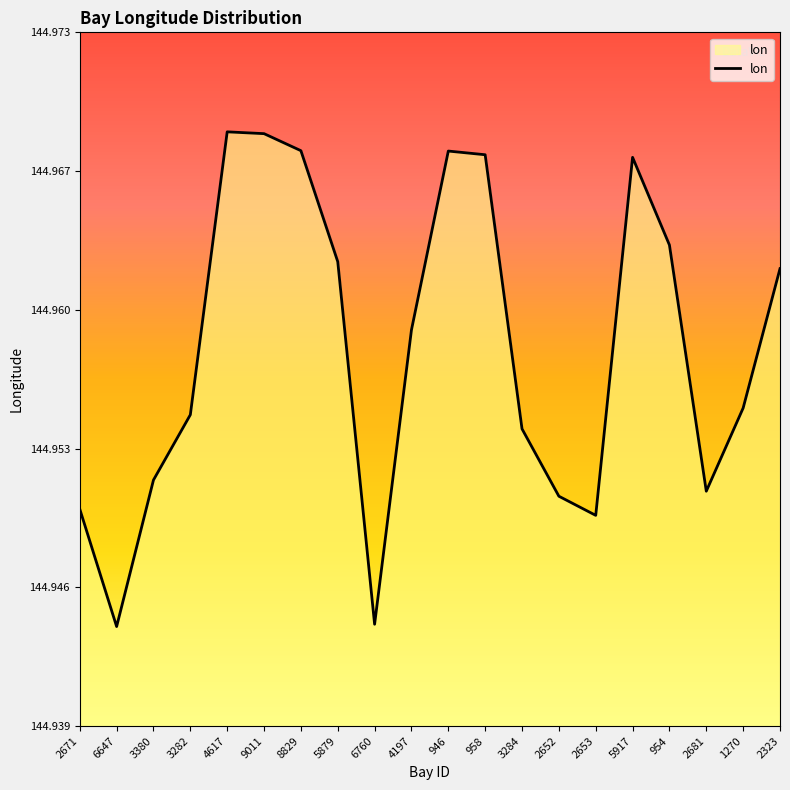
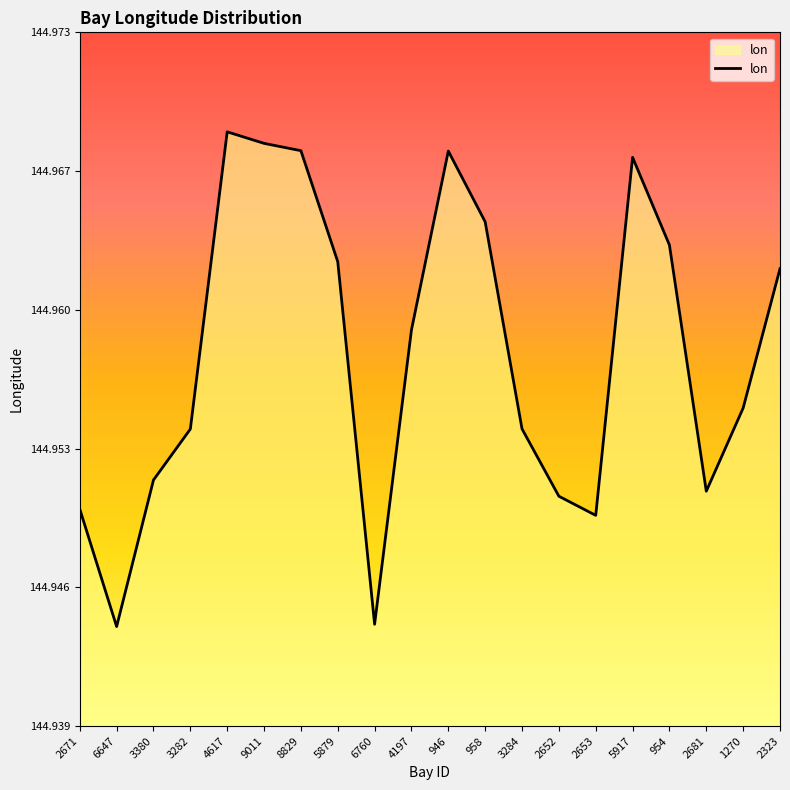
  {
    "2671": 144.9495,
    "6647": 144.9436,
    "3380": 144.9510,
-   "3282": 144.9543,
+   "3282": 144.9536,
    "4617": 144.9685,
-   "9011": 144.9684,
+   "9011": 144.9679,
    "8829": 144.9676,
    "5879": 144.9620,
    "6760": 144.9438,
    "4197": 144.9585,
    "946": 144.9675,
-   "958": 144.9673,
+   "958": 144.9640,
    "3284": 144.9536,
    "2652": 144.9502,
    "2653": 144.9492,
    "5917": 144.9672,
    "954": 144.9628,
    "2681": 144.9504,
    "1270": 144.9546,
    "2323": 144.9616
  }
